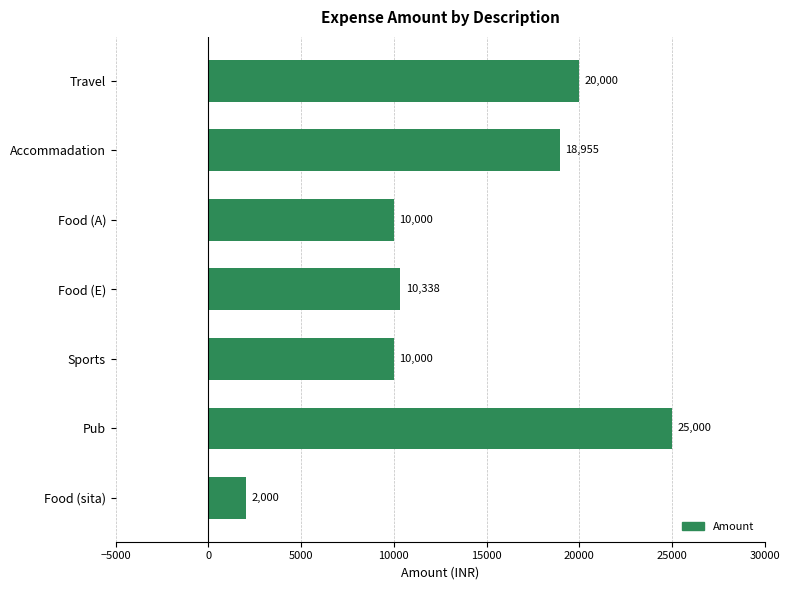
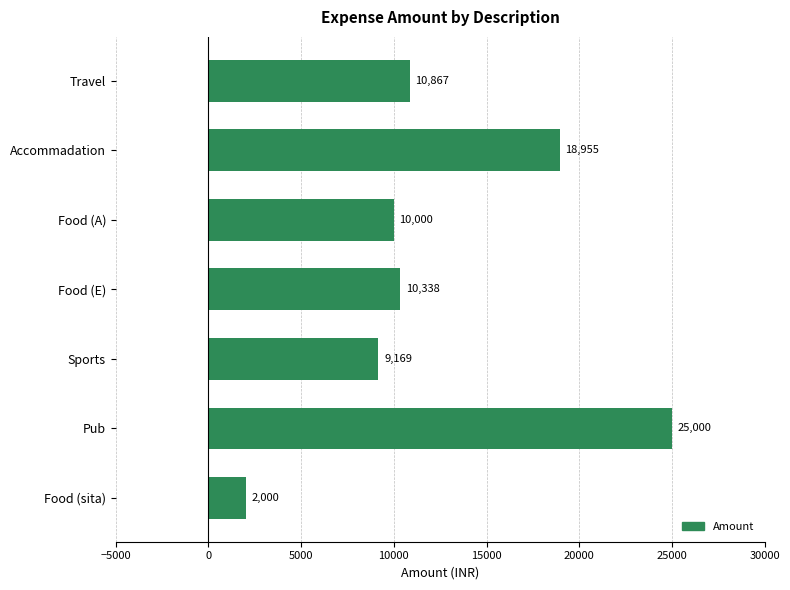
  {
-   "Travel": "20,000",
+   "Travel": "10,867",
    "Accommadation": "18,955",
    "Food (A)": "10,000",
    "Food (E)": "10,338",
-   "Sports": "10,000",
+   "Sports": "9,169",
    "Pub": "25,000",
    "Food (sita)": "2,000"
  }
